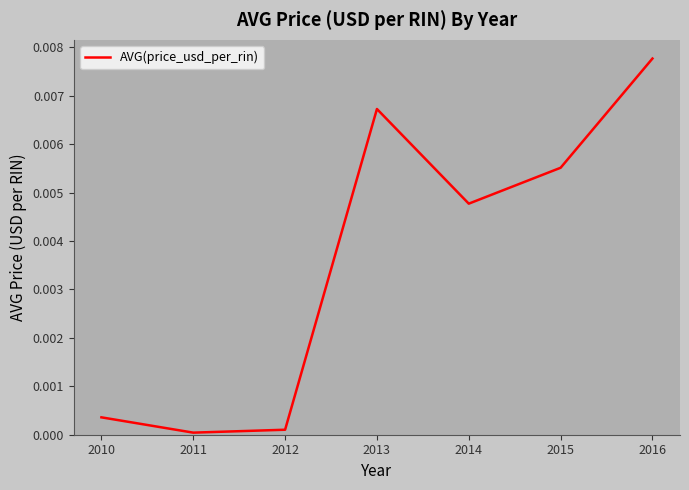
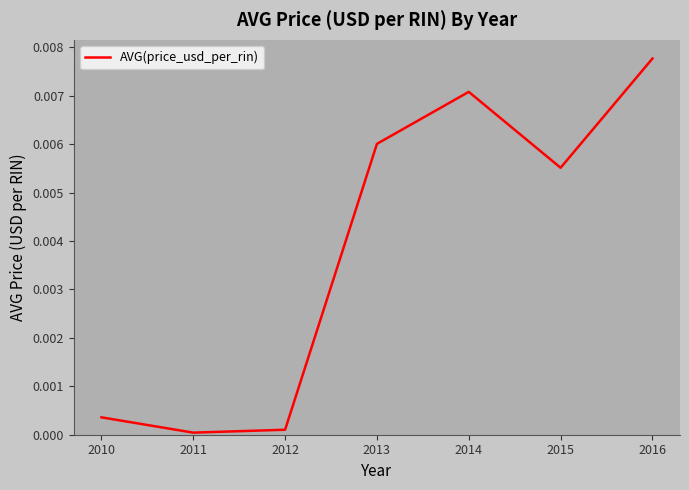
  {
    "2010": 0.0004,
    "2011": 0.0000,
    "2012": 0.0001,
-   "2013": 0.0067,
-   "2014": 0.0048,
+   "2013": 0.0060,
+   "2014": 0.0071,
    "2015": 0.0055,
    "2016": 0.0078
  }
